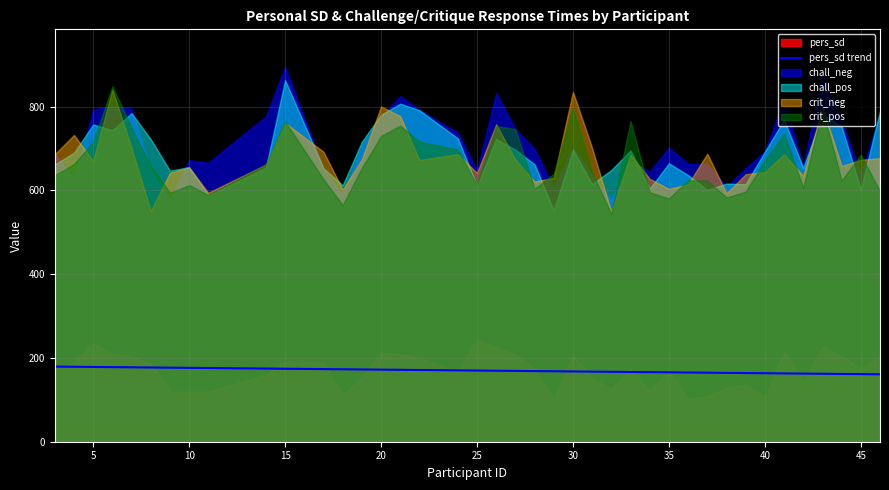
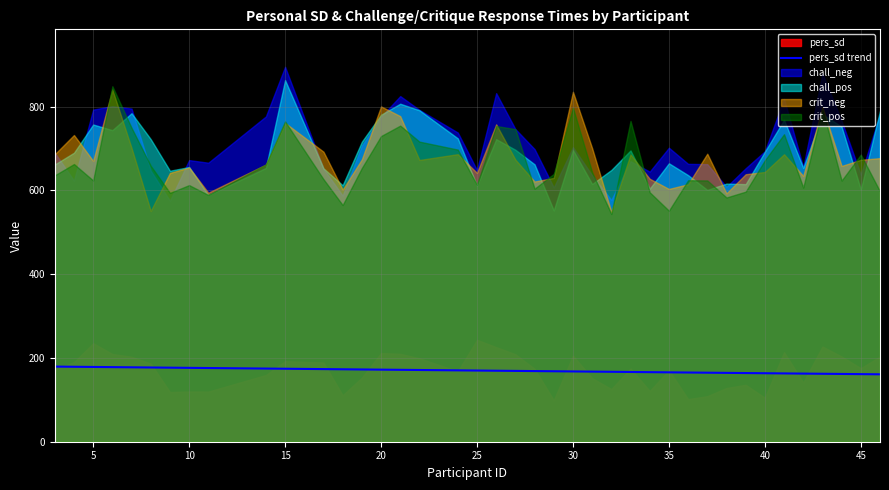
  {
    "pers_sd": {
      "5": 240,
      "10": 120,
      "15": 190,
      "20": 210,
      "25": 240,
      "30": 210,
      "40": 100,
      "45": 180
    },
    "chall_pos": {
      "5": 760,
      "15": 860,
      "30": 700,
      "35": 660,
      "45": 600
    },
    "crit_neg": {
      "5": 670,
      "20": 800,
      "25": 640,
      "30": 840,
      "35": 600,
      "40": 640,
      "45": 670
    },
    "crit_pos": {
-     "5": 720,
+     "5": 620,
      "10": 610,
      "20": 730,
      "30": 800,
-     "35": 580,
+     "35": 550,
      "40": 670,
      "45": 690
    }
  }
